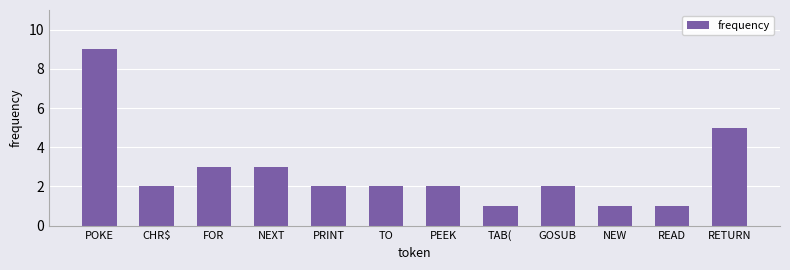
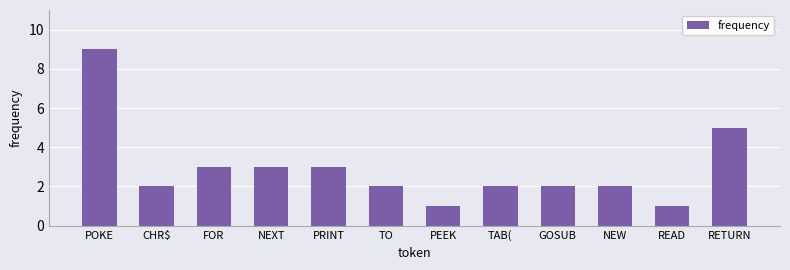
  {
    "POKE": 9,
    "CHR$": 2,
    "FOR": 3,
    "NEXT": 3,
-   "PRINT": 2,
+   "PRINT": 3,
    "TO": 2,
-   "PEEK": 2,
-   "TAB(": 1,
+   "PEEK": 1,
+   "TAB(": 2,
    "GOSUB": 2,
-   "NEW": 1,
+   "NEW": 2,
    "READ": 1,
    "RETURN": 5
  }
